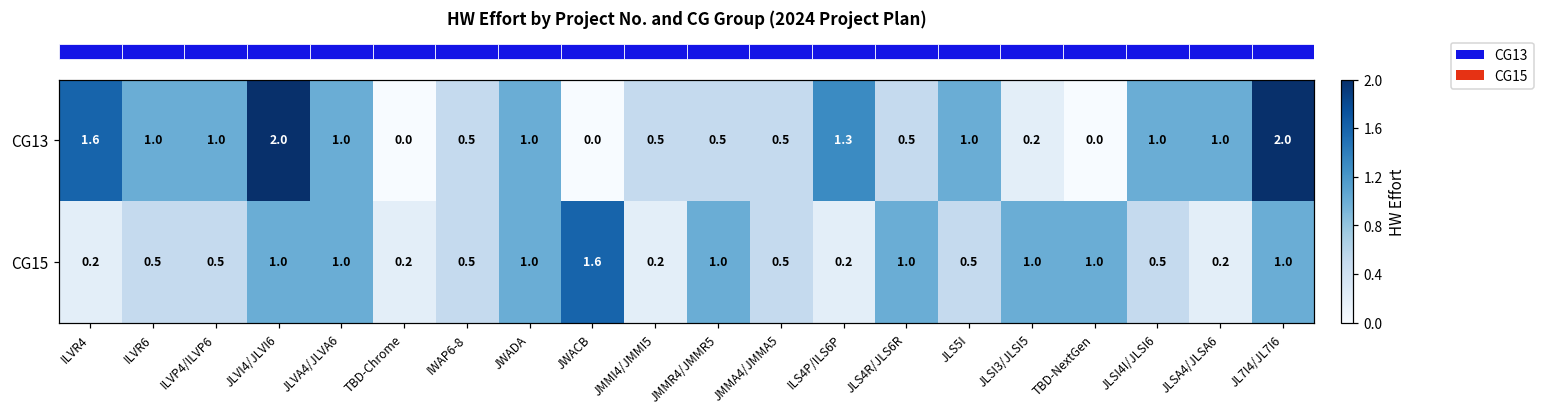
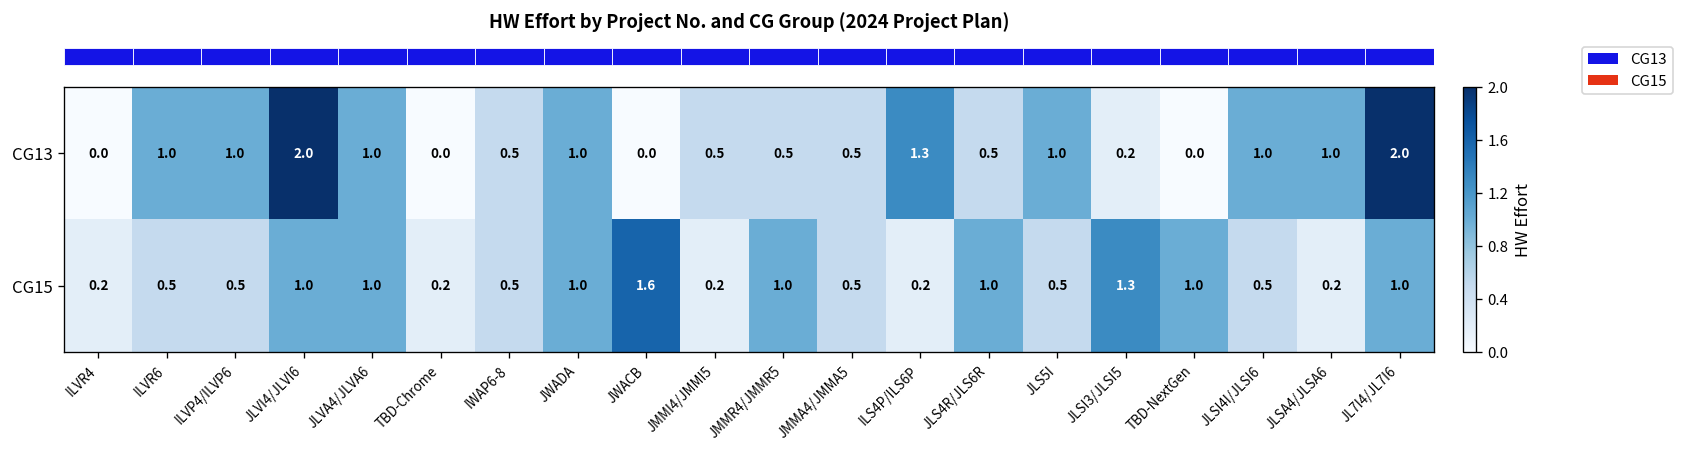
  {
    "CG13": {
-     "ILVR4": 1.6,
+     "ILVR4": 0.0,
      "ILVR6": 1.0,
      "ILVP4/ILVP6": 1.0,
      "JLVI4/JLVI6": 2.0,
      "JLVA4/JLVA6": 1.0,
      "TBD-Chrome": 0.0,
      "IWAP6-8": 0.5,
      "JWADA": 1.0,
      "JWACB": 0.0,
      "JMMI4/JMMI5": 0.5,
      "JMMR4/JMMR5": 0.5,
      "JMMA4/JMMA5": 0.5,
      "ILS4P/ILS6P": 1.3,
      "JLS4R/JLS6R": 0.5,
      "JLS5I": 1.0,
      "JLSI3/JLSI5": 0.2,
      "TBD-NextGen": 0.0,
      "JLSI4I/JLSI6": 1.0,
      "JLSA4/JLSA6": 1.0,
      "JL7I4/JL7I6": 2.0
    },
    "CG15": {
      "ILVR4": 0.2,
      "ILVR6": 0.5,
      "ILVP4/ILVP6": 0.5,
      "JLVI4/JLVI6": 1.0,
      "JLVA4/JLVA6": 1.0,
      "TBD-Chrome": 0.2,
      "IWAP6-8": 0.5,
      "JWADA": 1.0,
      "JWACB": 1.6,
      "JMMI4/JMMI5": 0.2,
      "JMMR4/JMMR5": 1.0,
      "JMMA4/JMMA5": 0.5,
      "ILS4P/ILS6P": 0.2,
      "JLS4R/JLS6R": 1.0,
      "JLS5I": 0.5,
-     "JLSI3/JLSI5": 1.0,
+     "JLSI3/JLSI5": 1.3,
      "TBD-NextGen": 1.0,
      "JLSI4I/JLSI6": 0.5,
      "JLSA4/JLSA6": 0.2,
      "JL7I4/JL7I6": 1.0
    }
  }
